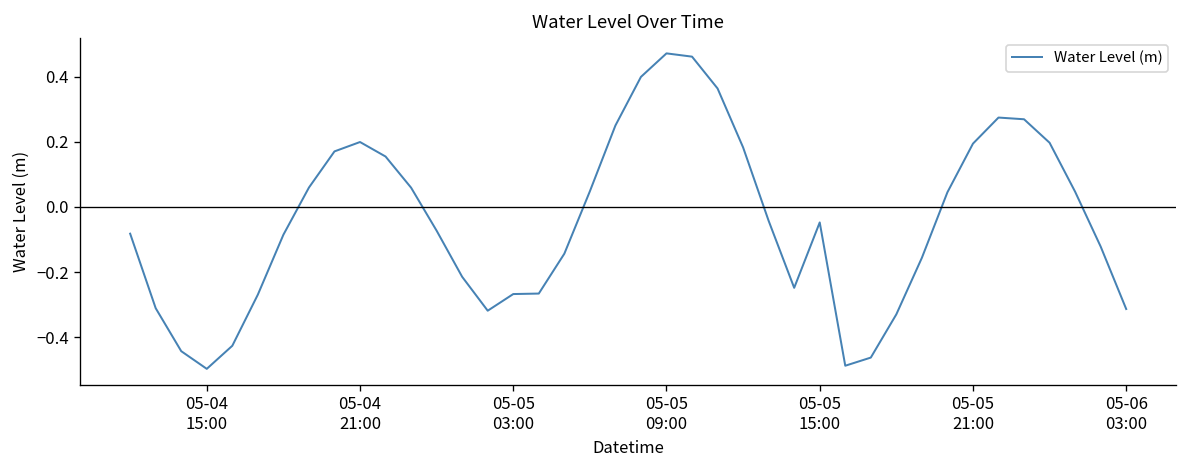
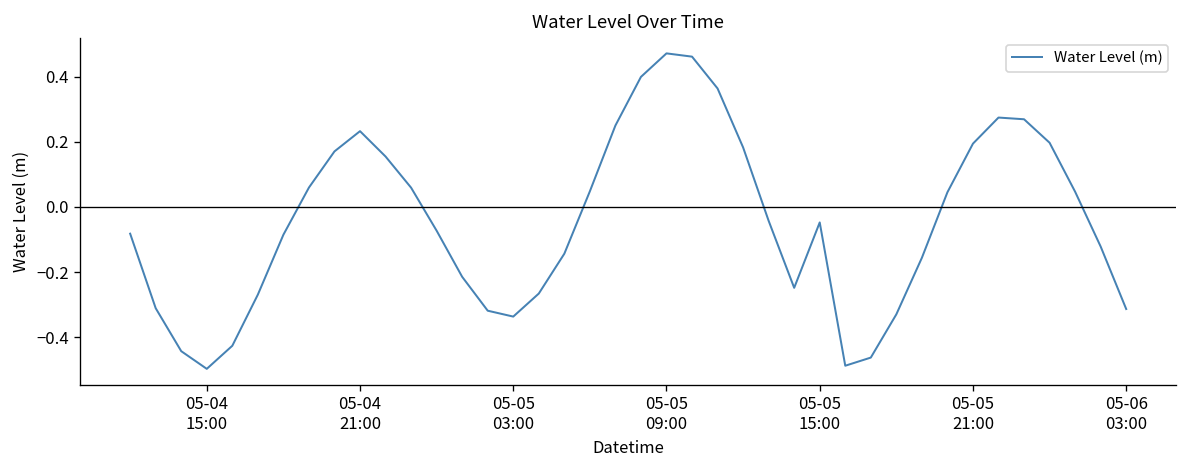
  {
    "05-04 15:00": -0.50,
-   "05-04 21:00": 0.20,
-   "05-05 03:00": -0.27,
+   "05-04 21:00": 0.23,
+   "05-05 03:00": -0.34,
    "05-05 09:00": 0.47,
    "05-05 15:00": -0.05,
    "05-05 21:00": 0.19,
    "05-06 03:00": -0.31
  }
